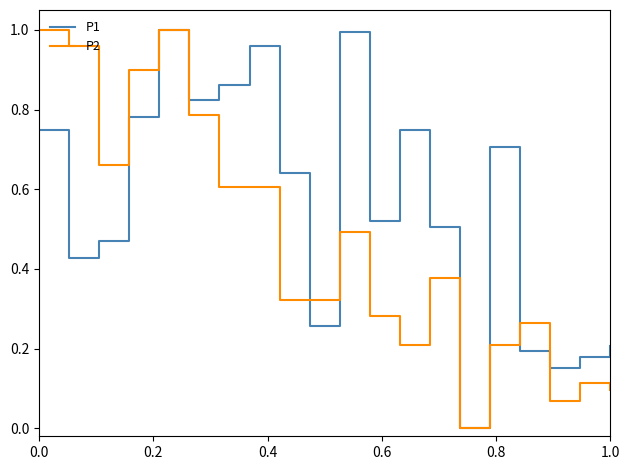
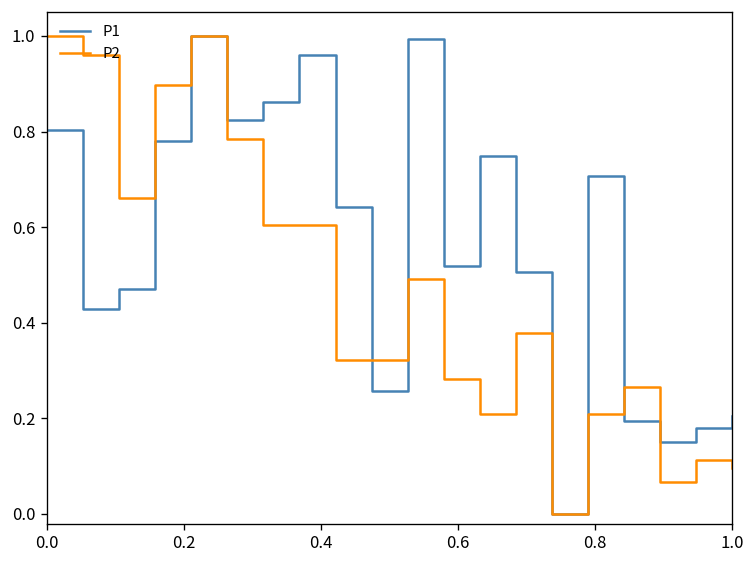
  {
    "P1": {
-     "0.0": 0.75,
+     "0.0": 0.80,
      "1.0": 0.21
    },
    "P2": {
      "0.0": 1.00,
      "1.0": 0.10
    }
  }
